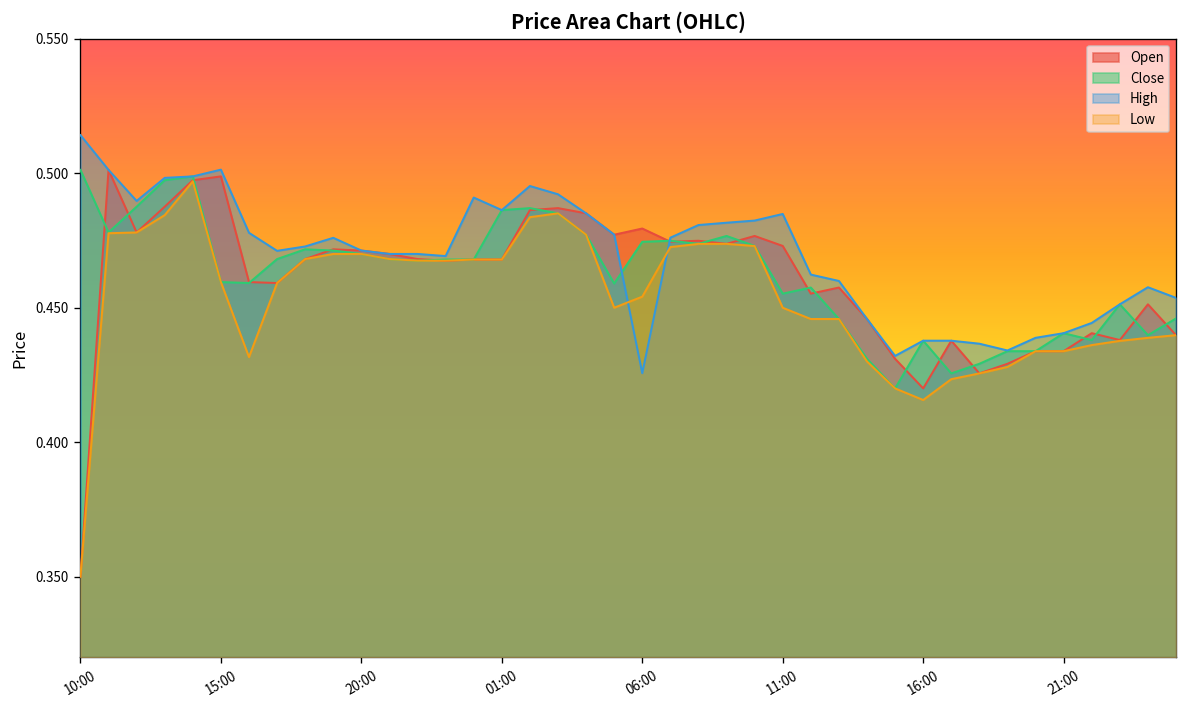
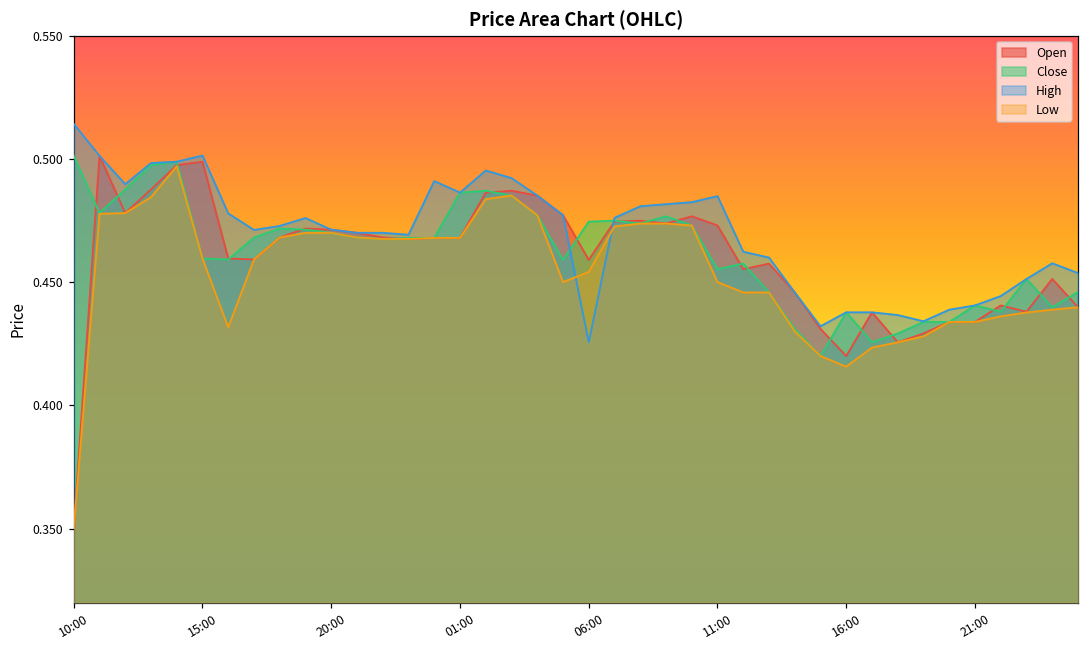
  {
    "Open": {
-     "06:00": 0.479
+     "06:00": 0.459
    },
    "Close": {
      "06:00": 0.475
    },
    "High": {
      "06:00": 0.426
    },
    "Low": {
      "06:00": 0.454
    }
  }
